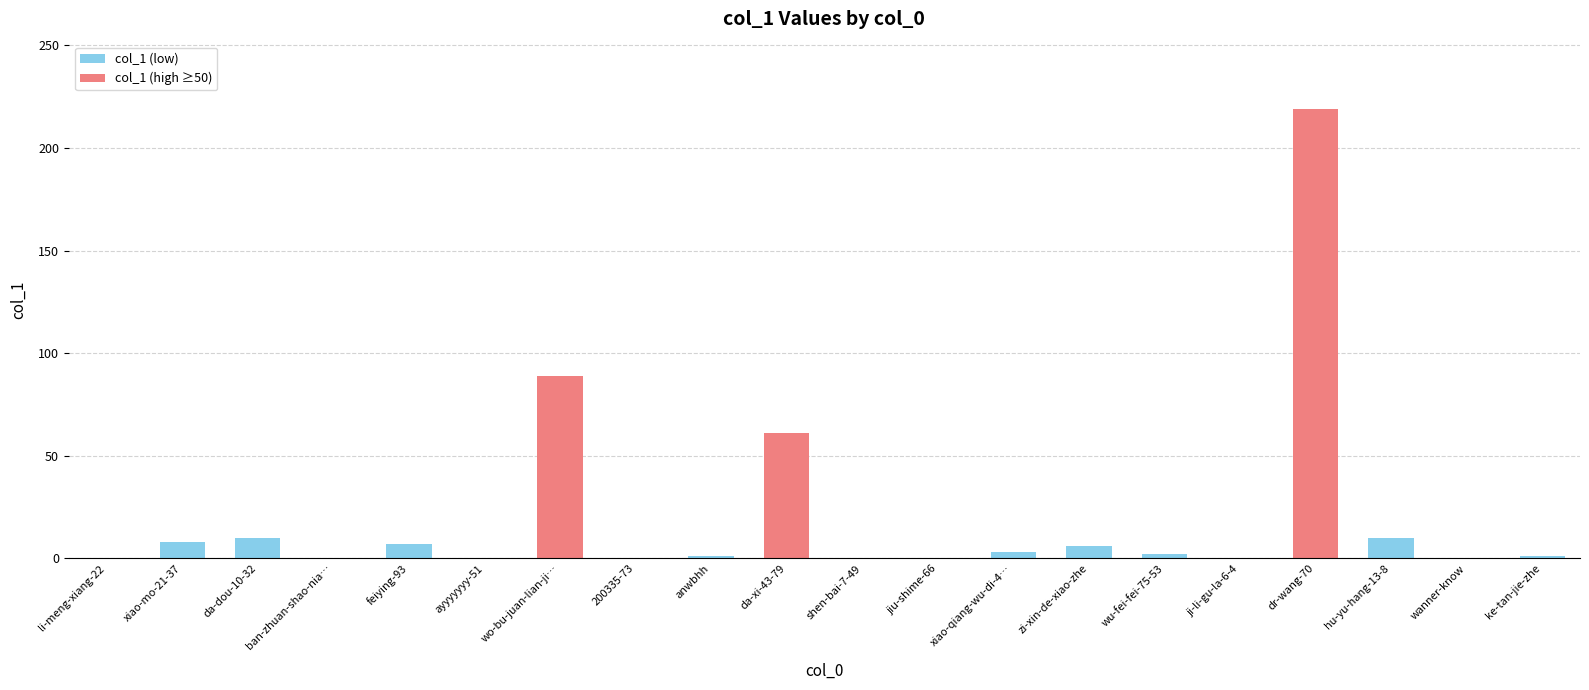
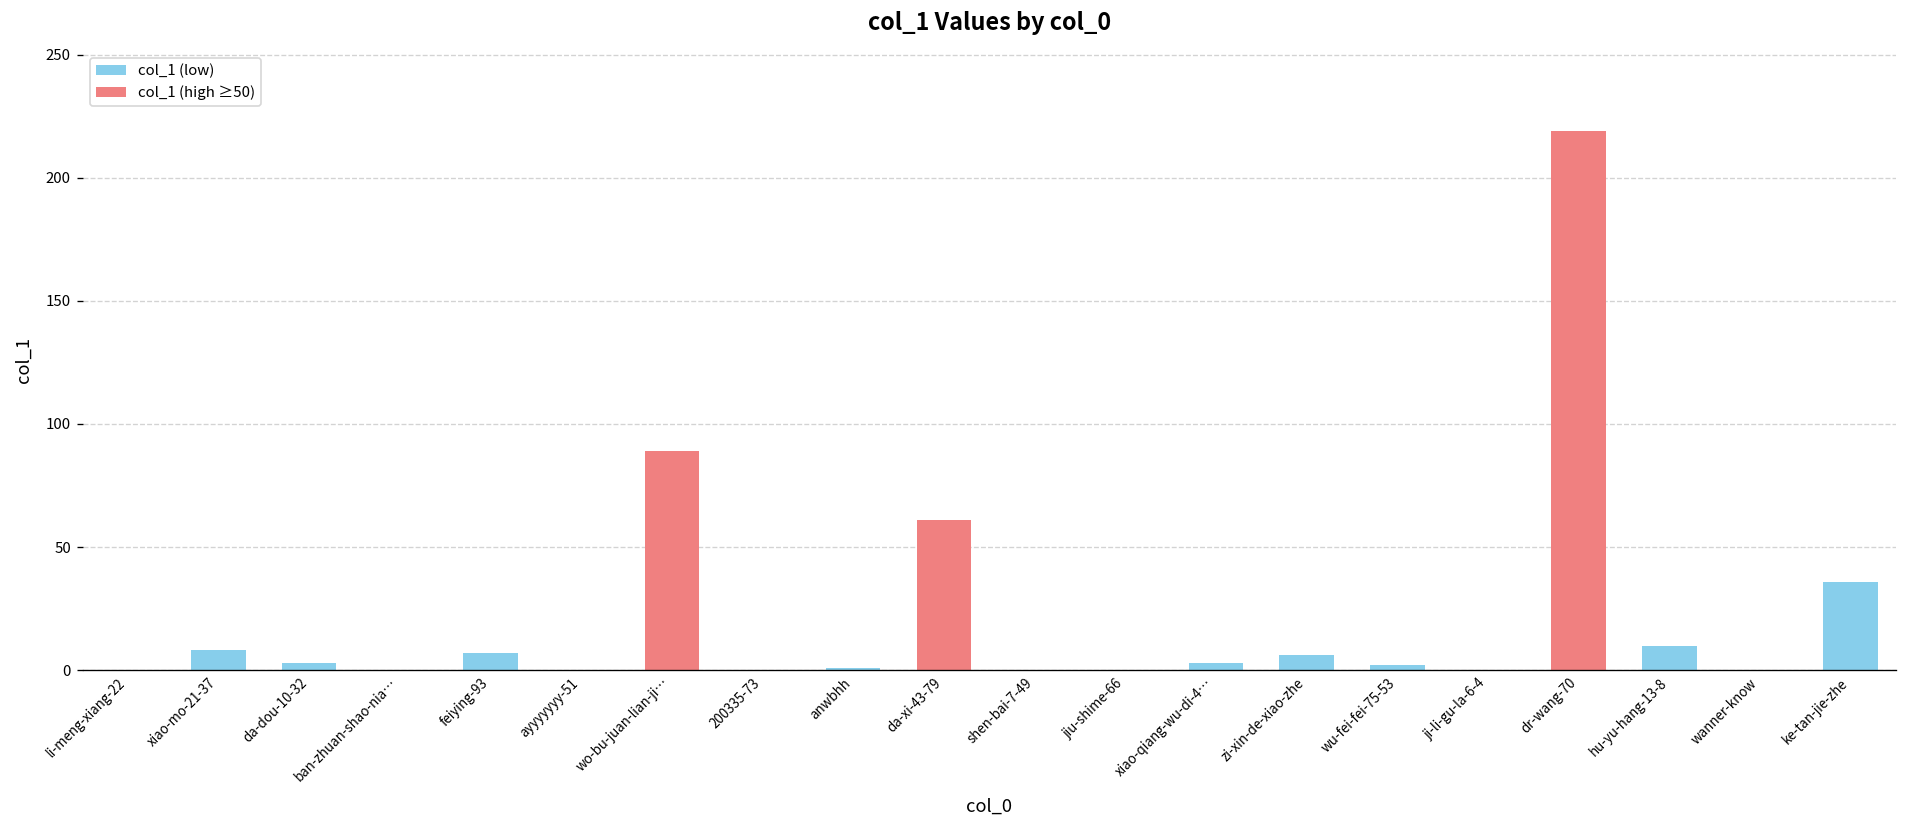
  {
    "li-meng-xiang-22": 0,
    "xiao-mo-21-37": 8,
-   "da-dou-10-32": 10,
+   "da-dou-10-32": 3,
    "ban-zhuan-shao-nia…": 0,
    "feiying-93": 7,
    "ayyyyyyy-51": 0,
    "wo-bu-juan-lian-ji…": 89,
    "200335-73": 0,
    "da-xi-43-79": 61,
    "shen-bai-7-49": 0,
    "jiu-shime-66": 0,
    "xiao-qiang-wu-di-4…": 3,
    "zi-xin-de-xiao-zhe": 6,
    "wu-fei-fei-75-53": 2,
    "ji-li-gu-la-6-4": 0,
    "dr-wang-70": 219,
    "hu-yu-hang-13-8": 10,
    "wanner-know": 0,
-   "ke-tan-jie-zhe": 1
+   "ke-tan-jie-zhe": 36
  }
